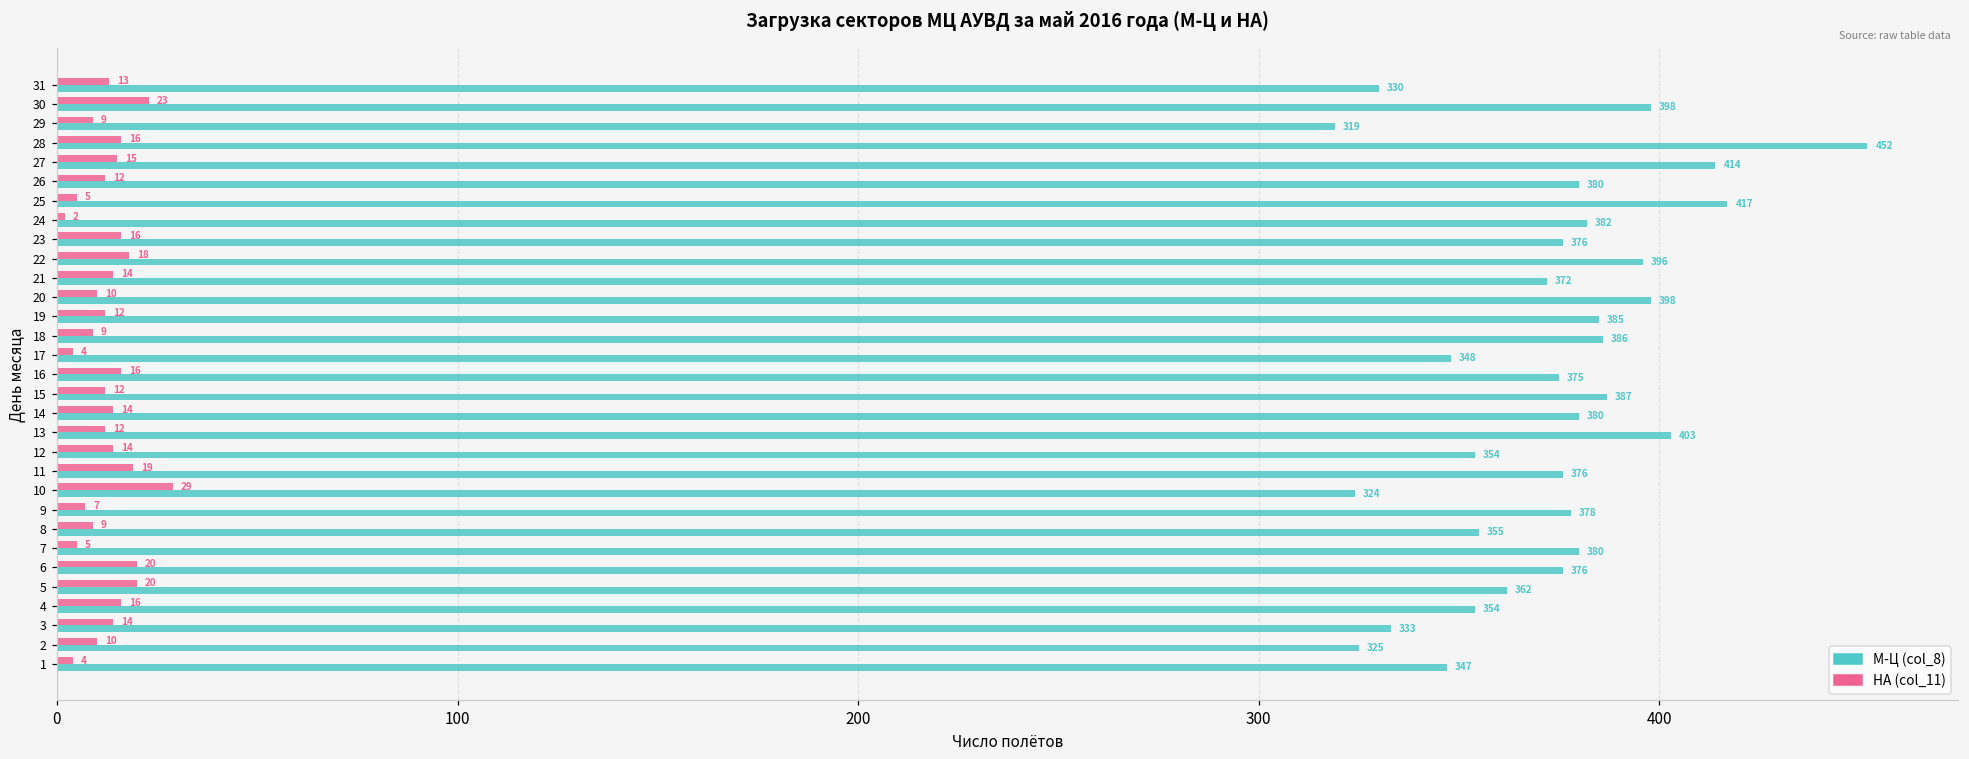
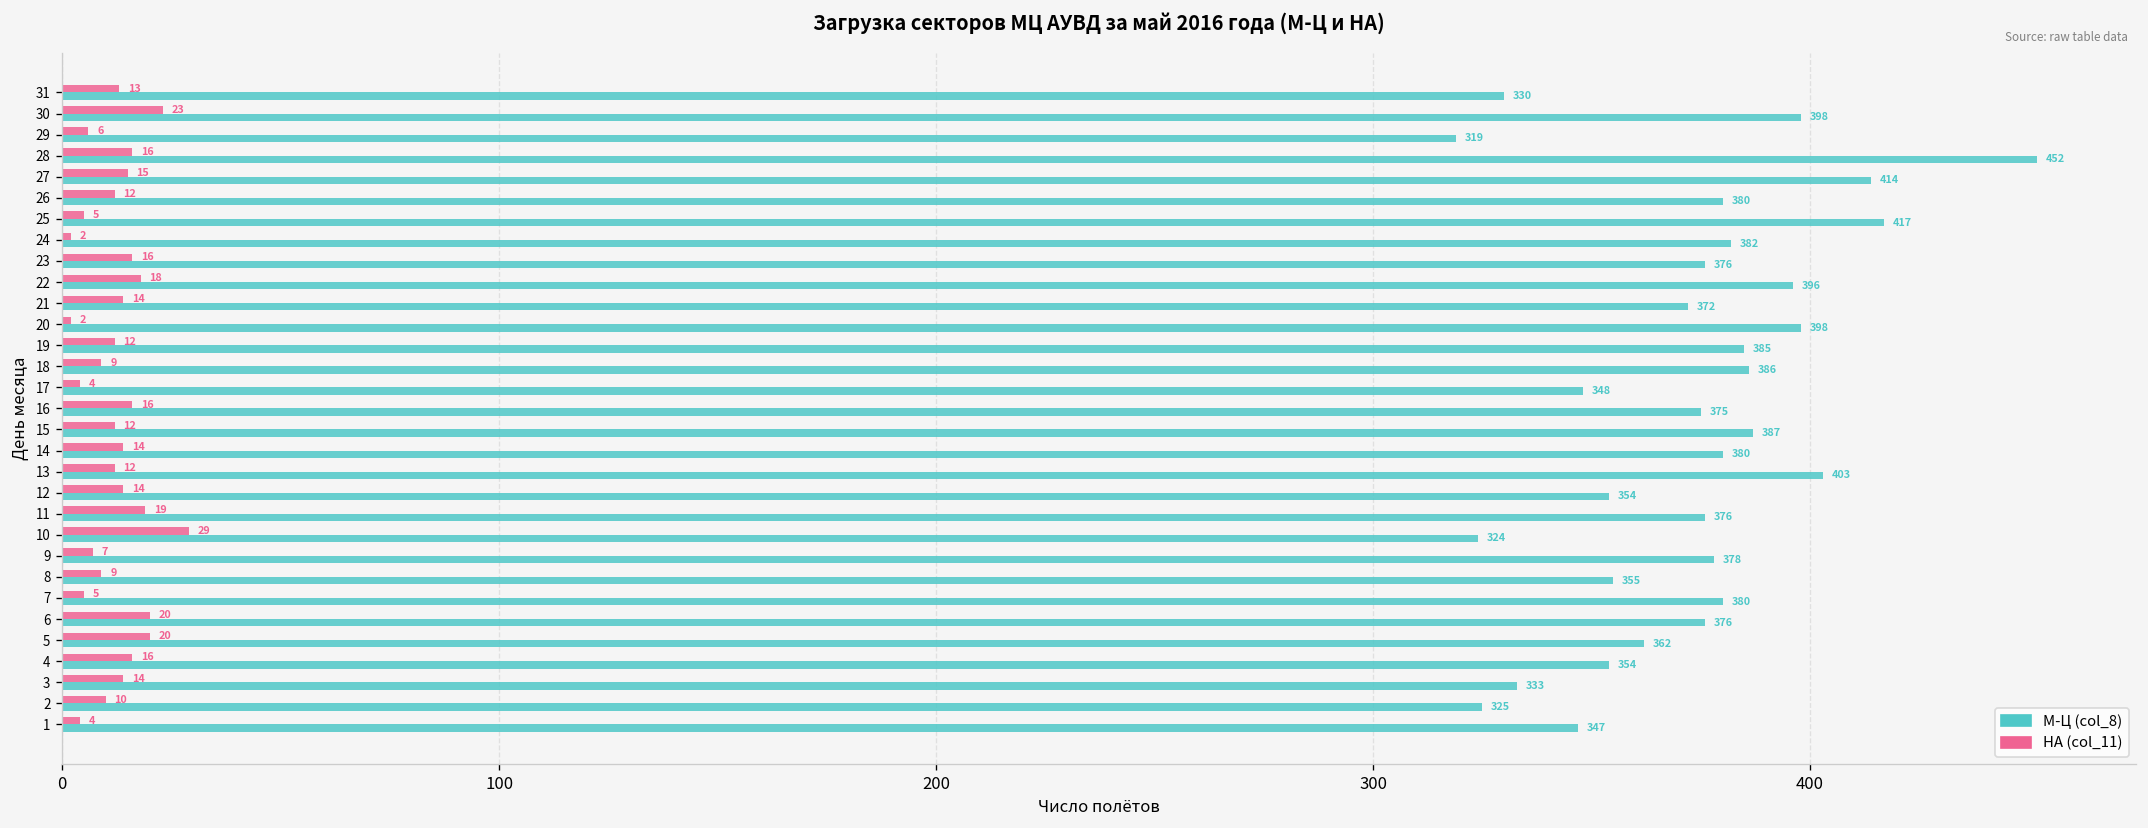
  {
    "М-Ц (col_8)": {
      "31": 330,
      "30": 398,
      "29": 319,
      "28": 452,
      "27": 414,
      "26": 380,
      "25": 417,
      "24": 382,
      "23": 376,
      "22": 396,
      "21": 372,
      "20": 398,
      "19": 385,
      "18": 386,
      "17": 348,
      "16": 375,
      "15": 387,
      "14": 380,
      "13": 403,
      "12": 354,
      "11": 376,
      "10": 324,
      "9": 378,
      "8": 355,
      "7": 380,
      "6": 376,
      "5": 362,
      "4": 354,
      "3": 333,
      "2": 325,
      "1": 347
    },
    "НА (col_11)": {
      "31": 13,
      "30": 23,
-     "29": 9,
+     "29": 6,
      "28": 16,
      "27": 15,
      "26": 12,
      "25": 5,
      "24": 2,
      "23": 16,
      "22": 18,
      "21": 14,
-     "20": 10,
+     "20": 2,
      "19": 12,
      "18": 9,
      "17": 4,
      "16": 16,
      "15": 12,
      "14": 14,
      "13": 12,
      "12": 14,
      "11": 19,
      "10": 29,
      "9": 7,
      "8": 9,
      "7": 5,
      "6": 20,
      "5": 20,
      "4": 16,
      "3": 14,
      "2": 10,
      "1": 4
    }
  }
